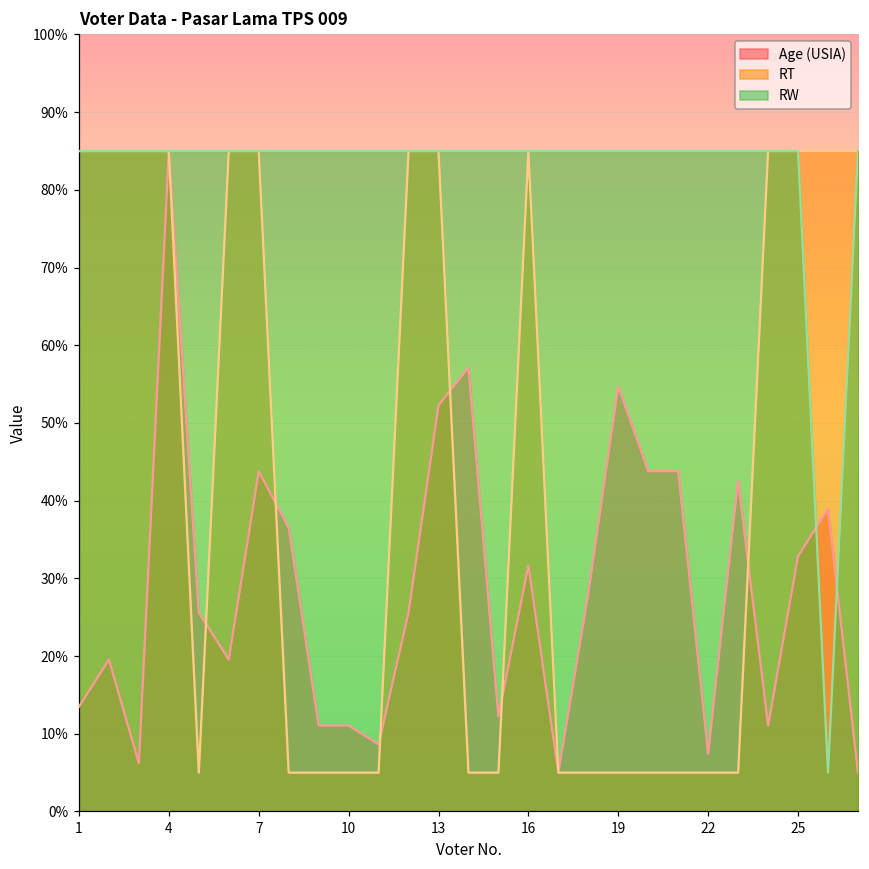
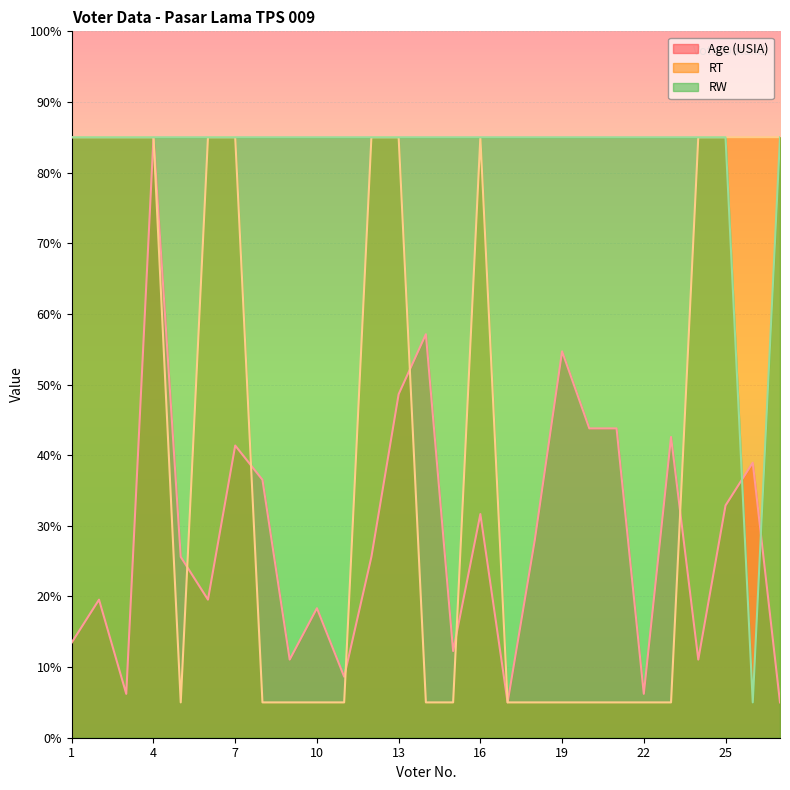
  {
    "Age (USIA)": {
      "1": "13%",
-     "7": "44%",
-     "10": "11%",
-     "13": "52%",
+     "7": "41%",
+     "10": "18%",
+     "13": "49%",
      "16": "32%",
      "19": "55%",
-     "22": "7%",
+     "22": "6%",
      "25": "33%"
    },
    "RT": {
      "10": "5%",
      "19": "5%",
      "22": "5%"
    },
    "RW": {
      "10": "85%",
      "19": "85%",
      "22": "85%"
    }
  }
